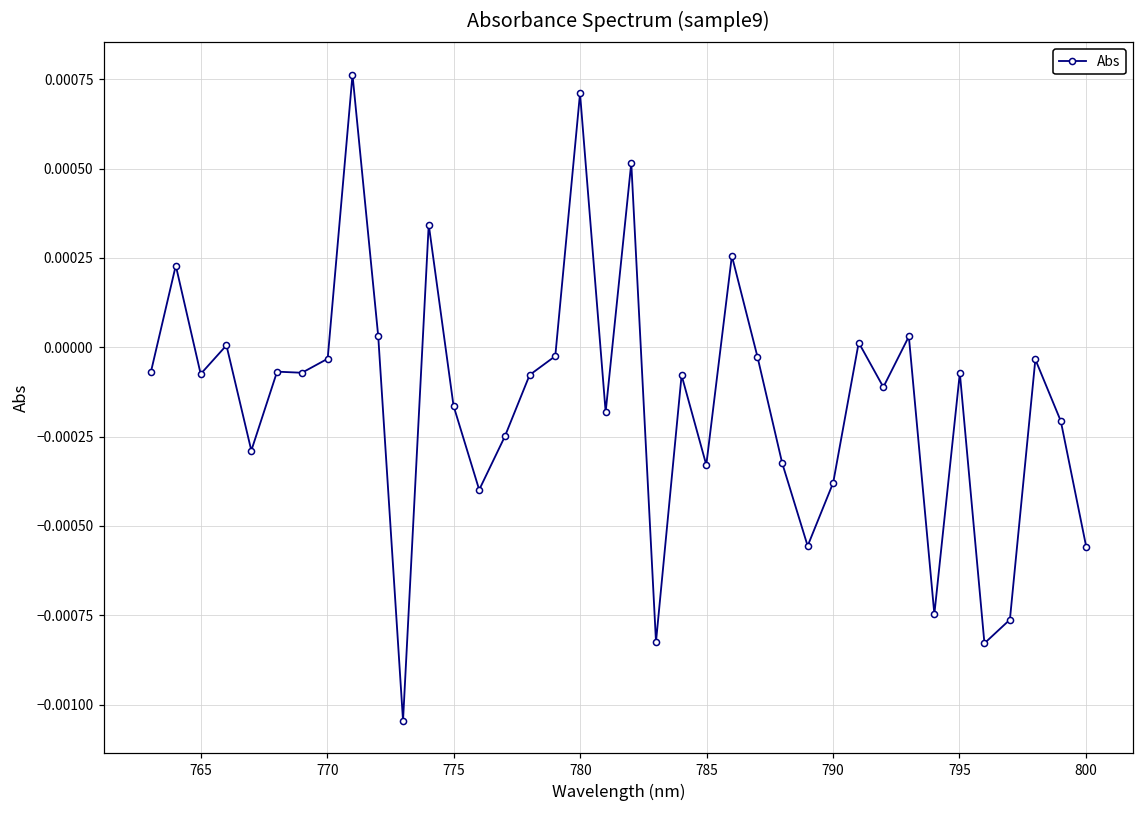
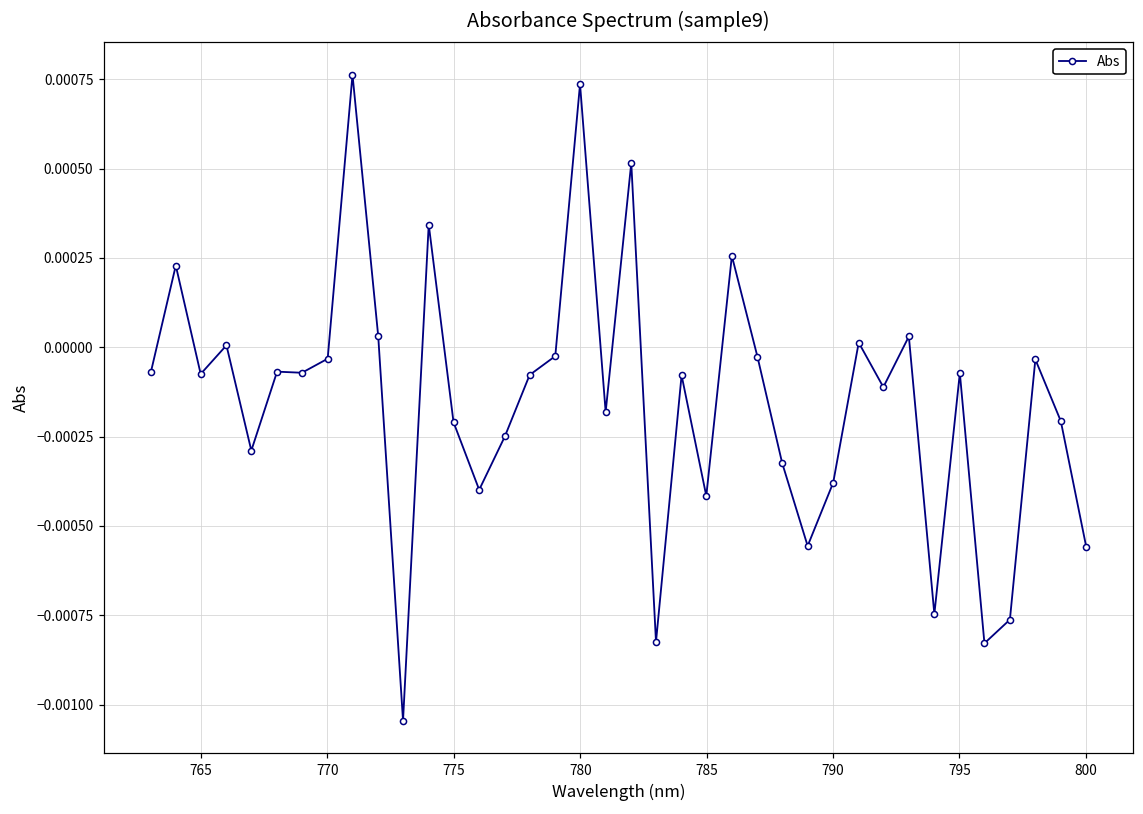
  {
    "765": -0.00007,
    "770": -0.00003,
-   "775": -0.00016,
-   "780": 0.00071,
-   "785": -0.00033,
+   "775": -0.00021,
+   "780": 0.00074,
+   "785": -0.00042,
    "790": -0.00038,
    "795": -0.00007,
    "800": -0.00056
  }
